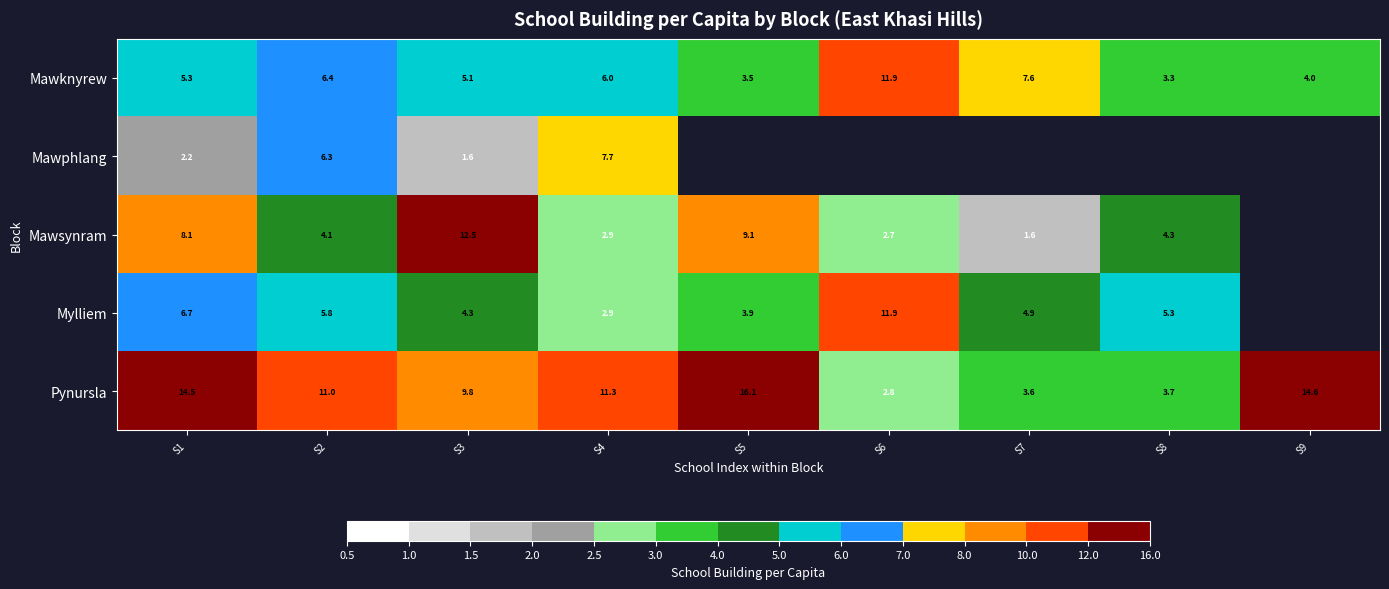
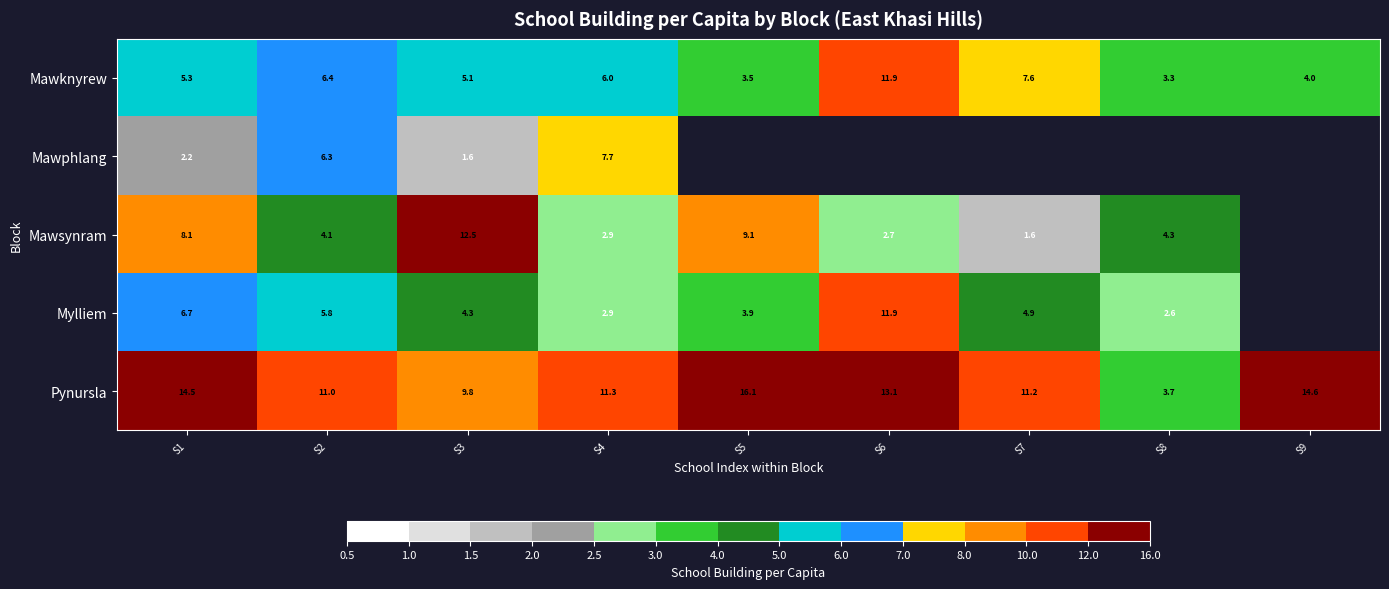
  {
    "Mawknyrew": {
      "S1": 5.3,
      "S2": 6.4,
      "S3": 5.1,
      "S4": 6.0,
      "S5": 3.5,
      "S6": 11.9,
      "S7": 7.6,
      "S8": 3.3,
      "S9": 4.0
    },
    "Mawphlang": {
      "S1": 2.2,
      "S2": 6.3,
      "S3": 1.6,
      "S4": 7.7
    },
    "Mawsynram": {
      "S1": 8.1,
      "S2": 4.1,
      "S3": 12.5,
      "S4": 2.9,
      "S5": 9.1,
      "S6": 2.7,
      "S7": 1.6,
      "S8": 4.3
    },
    "Mylliem": {
      "S1": 6.7,
      "S2": 5.8,
      "S3": 4.3,
      "S4": 2.9,
      "S5": 3.9,
      "S6": 11.9,
      "S7": 4.9,
-     "S8": 5.3
+     "S8": 2.6
    },
    "Pynursla": {
      "S1": 14.5,
      "S2": 11.0,
      "S3": 9.8,
      "S4": 11.3,
      "S5": 16.1,
-     "S6": 2.8,
-     "S7": 3.6,
+     "S6": 13.1,
+     "S7": 11.2,
      "S8": 3.7,
      "S9": 14.6
    }
  }
